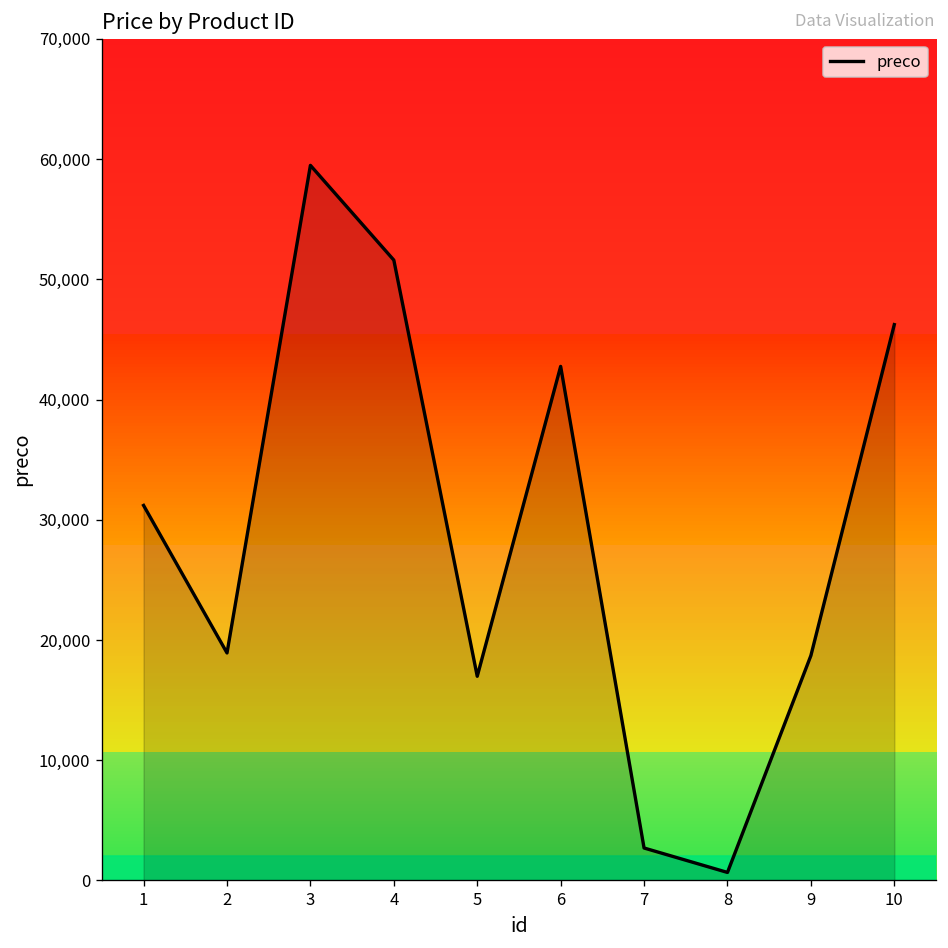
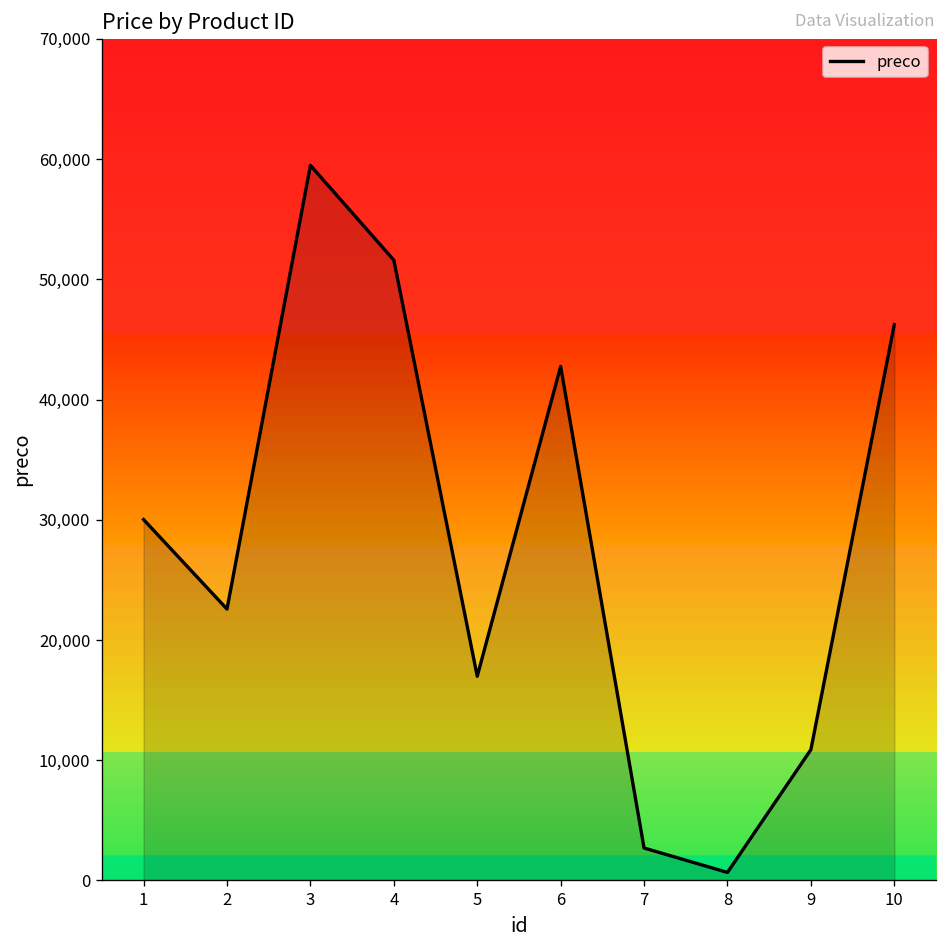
  {
-   "1": "31,200",
-   "2": "18,900",
+   "1": "30,000",
+   "2": "22,600",
    "3": "59,500",
    "4": "51,600",
    "5": "17,000",
    "6": "42,800",
    "7": "2,700",
-   "9": "18,700",
+   "9": "10,900",
    "10": "46,200"
  }
